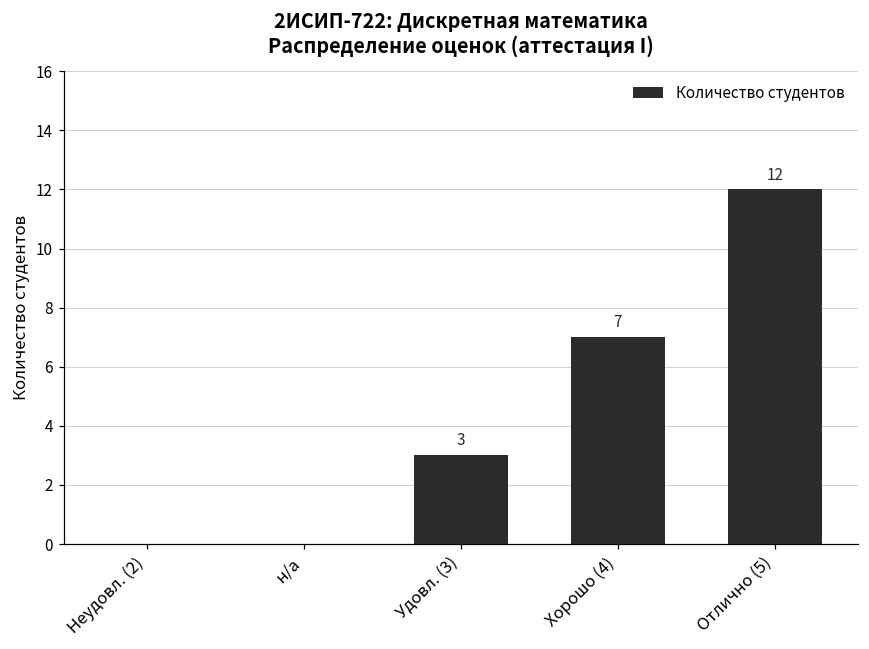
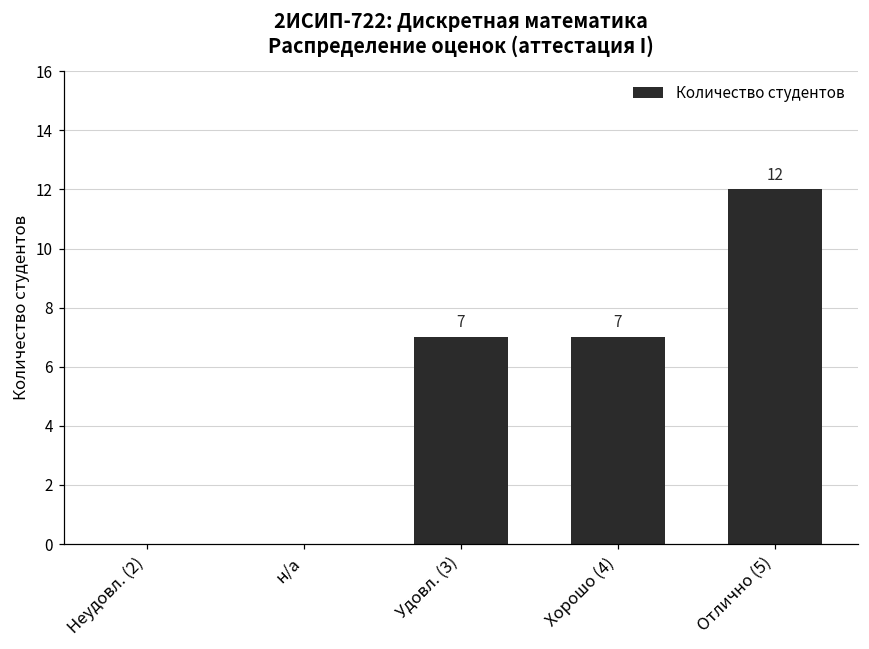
  {
-   "Удовл. (3)": 3,
+   "Удовл. (3)": 7,
    "Хорошо (4)": 7,
    "Отлично (5)": 12
  }
